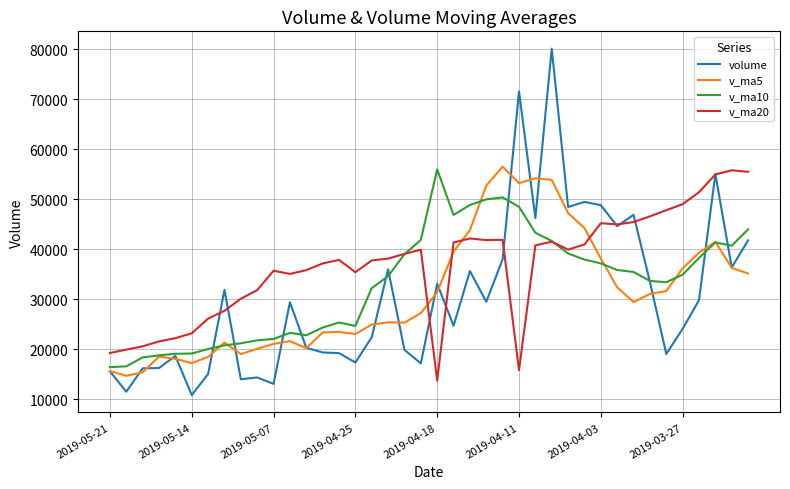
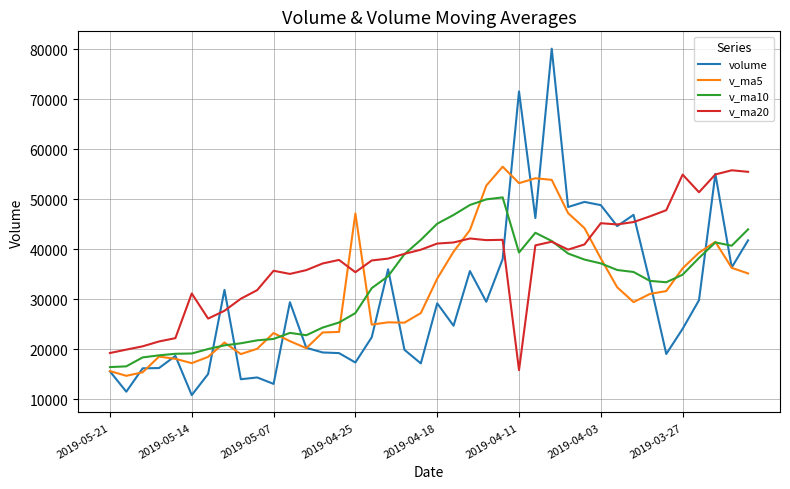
  {
    "volume": {
      "2019-05-14": 11000,
      "2019-05-07": 13000,
      "2019-04-25": 17000,
-     "2019-04-18": 33000,
+     "2019-04-18": 29000,
      "2019-04-11": 72000,
      "2019-04-03": 49000,
      "2019-03-27": 24000
    },
    "v_ma5": {
      "2019-05-14": 17000,
-     "2019-05-07": 21000,
-     "2019-04-25": 23000,
-     "2019-04-18": 31000,
+     "2019-05-07": 23000,
+     "2019-04-25": 47000,
+     "2019-04-18": 34000,
      "2019-04-11": 53000,
      "2019-04-03": 38000,
      "2019-03-27": 36000
    },
    "v_ma10": {
      "2019-05-21": 16000,
      "2019-05-14": 19000,
      "2019-05-07": 22000,
-     "2019-04-25": 25000,
-     "2019-04-18": 56000,
-     "2019-04-11": 49000,
+     "2019-04-25": 27000,
+     "2019-04-18": 45000,
+     "2019-04-11": 39000,
      "2019-04-03": 37000,
      "2019-03-27": 35000
    },
    "v_ma20": {
      "2019-05-21": 19000,
-     "2019-05-14": 23000,
+     "2019-05-14": 31000,
      "2019-05-07": 36000,
      "2019-04-25": 35000,
-     "2019-04-18": 14000,
+     "2019-04-18": 41000,
      "2019-04-11": 16000,
      "2019-04-03": 45000,
-     "2019-03-27": 49000
+     "2019-03-27": 55000
    }
  }
